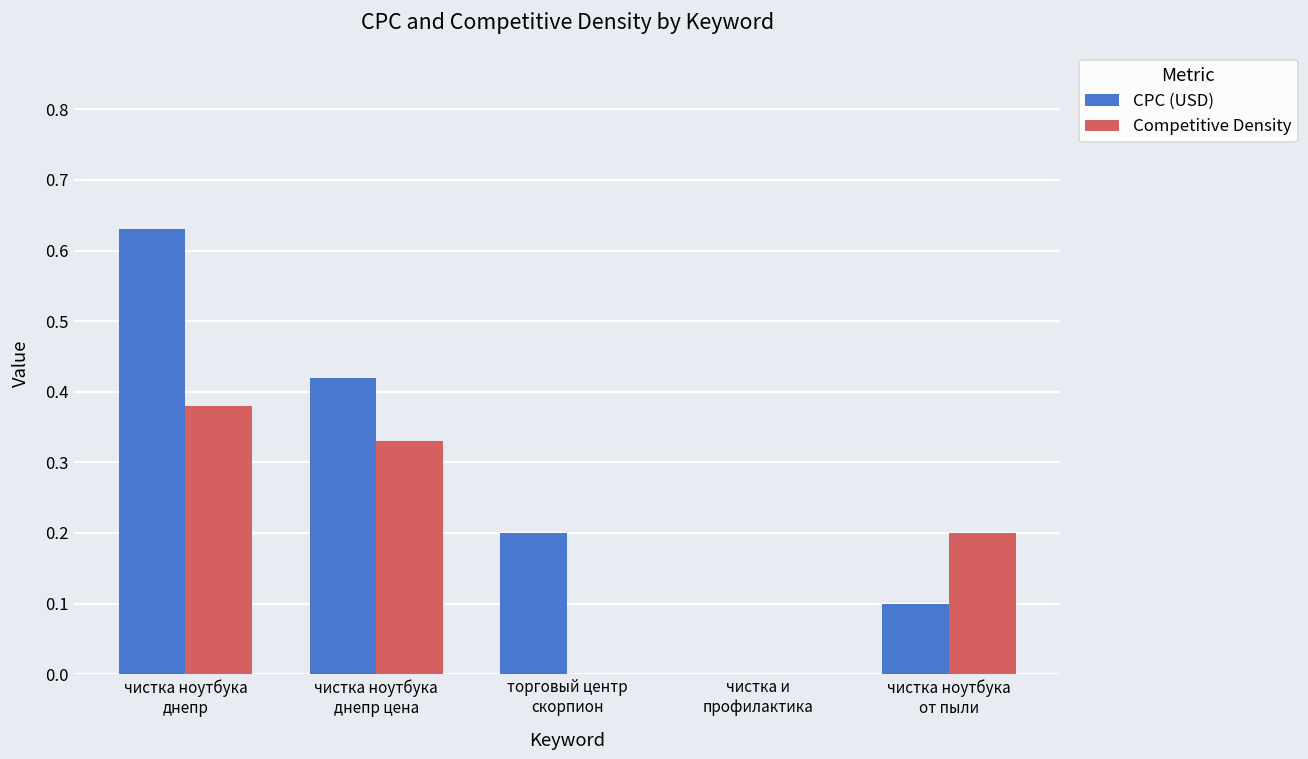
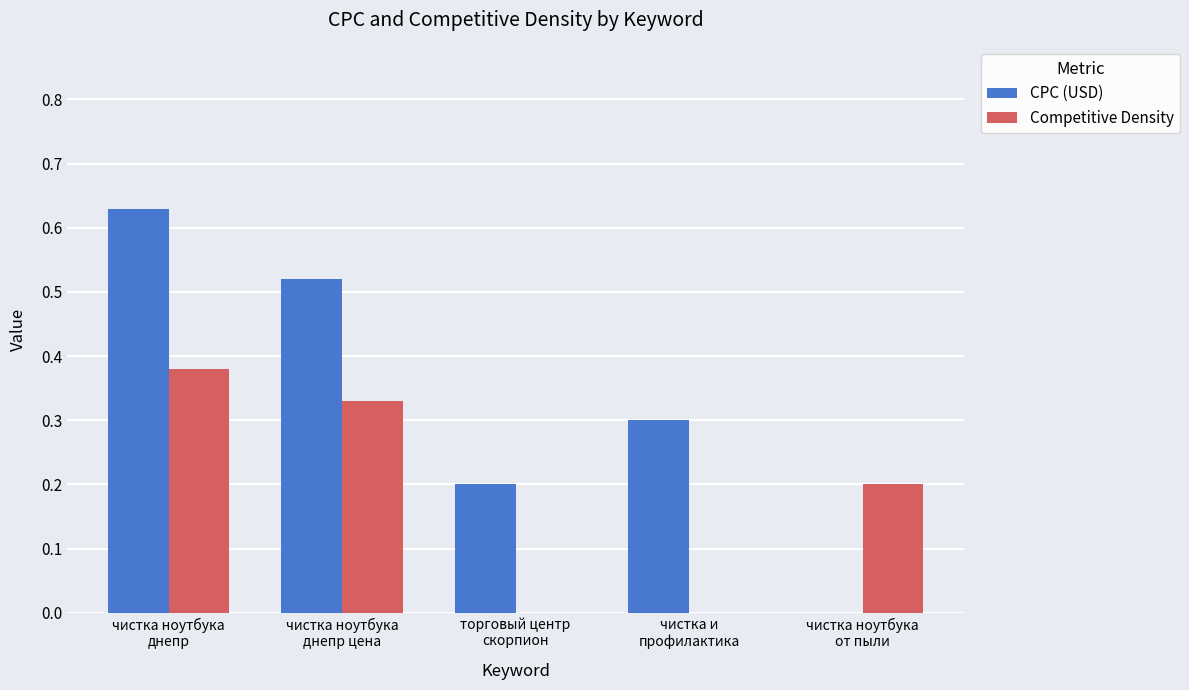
  {
    "CPC (USD)": {
      "чистка ноутбука днепр": 0.63,
-     "чистка ноутбука днепр цена": 0.42,
+     "чистка ноутбука днепр цена": 0.52,
      "торговый центр скорпион": 0.20,
-     "чистка и профилактика": 0.0,
-     "чистка ноутбука от пыли": 0.1
+     "чистка и профилактика": 0.3,
+     "чистка ноутбука от пыли": 0.0
    },
    "Competitive Density": {
      "чистка ноутбука днепр": 0.38,
      "чистка ноутбука днепр цена": 0.33,
      "торговый центр скорпион": 0.00,
      "чистка и профилактика": 0.00,
      "чистка ноутбука от пыли": 0.20
    }
  }
